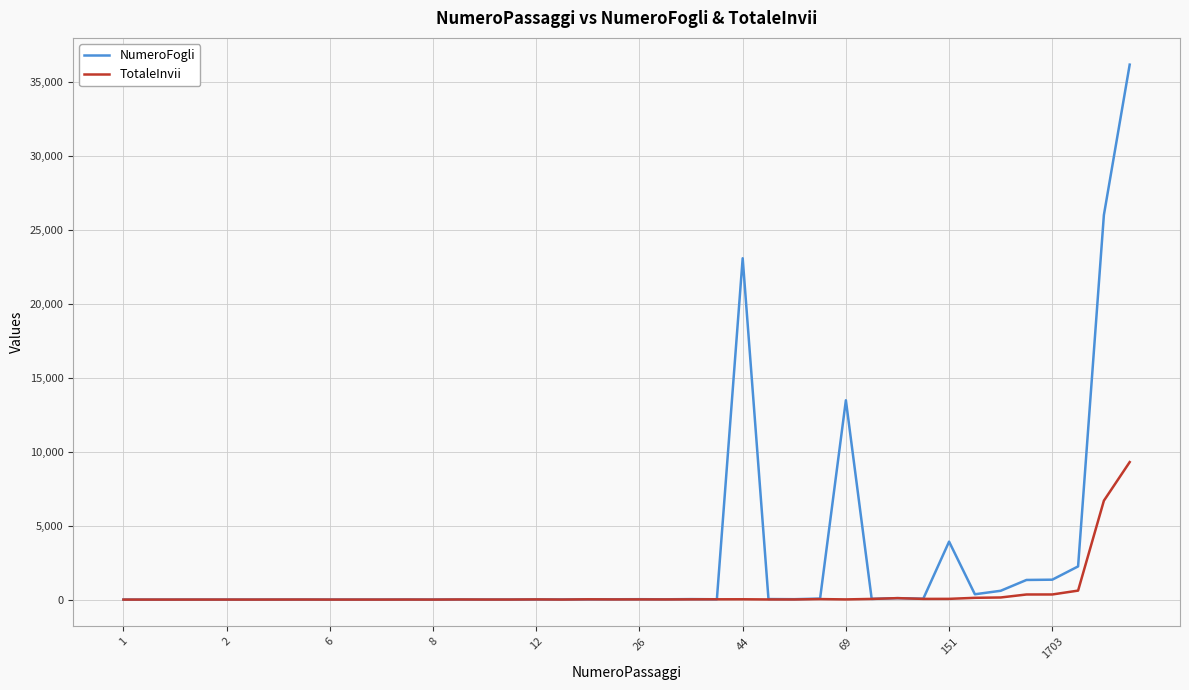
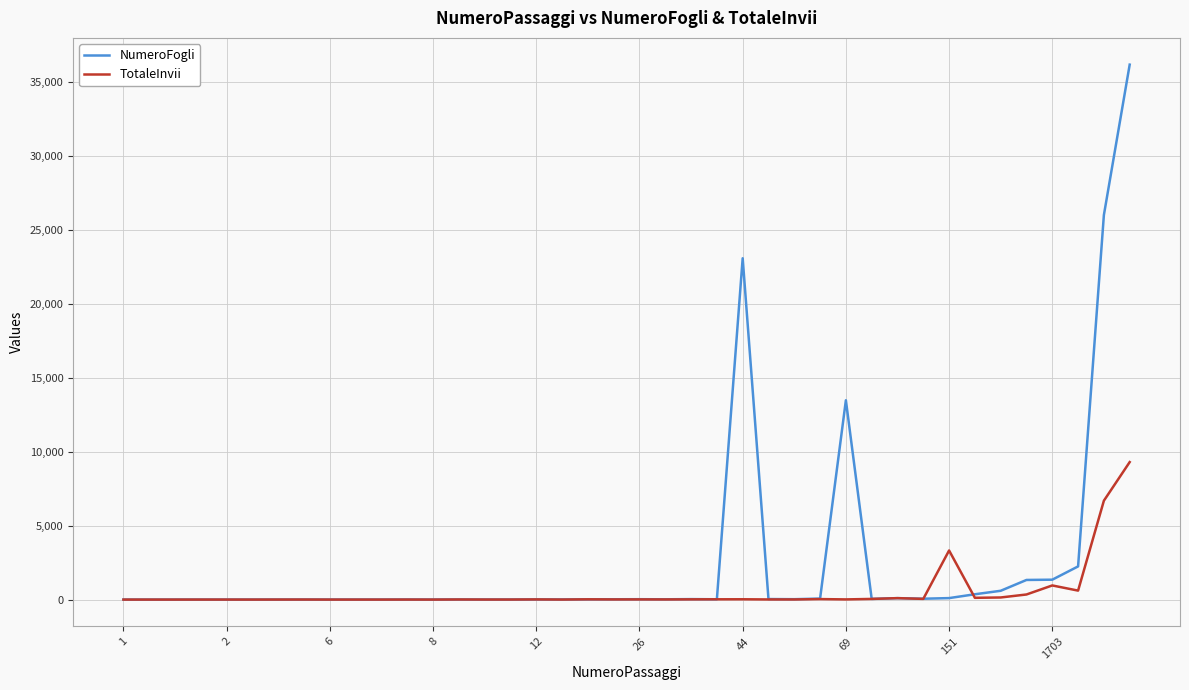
  {
    "NumeroFogli": {
      "44": "23,100",
      "69": "13,500",
-     "151": "3,900",
+     "151": "100",
      "1703": "1,300"
    },
    "TotaleInvii": {
      "44": "0",
      "69": "0",
-     "151": "100",
-     "1703": "300"
+     "151": "3,300",
+     "1703": "1,000"
    }
  }
